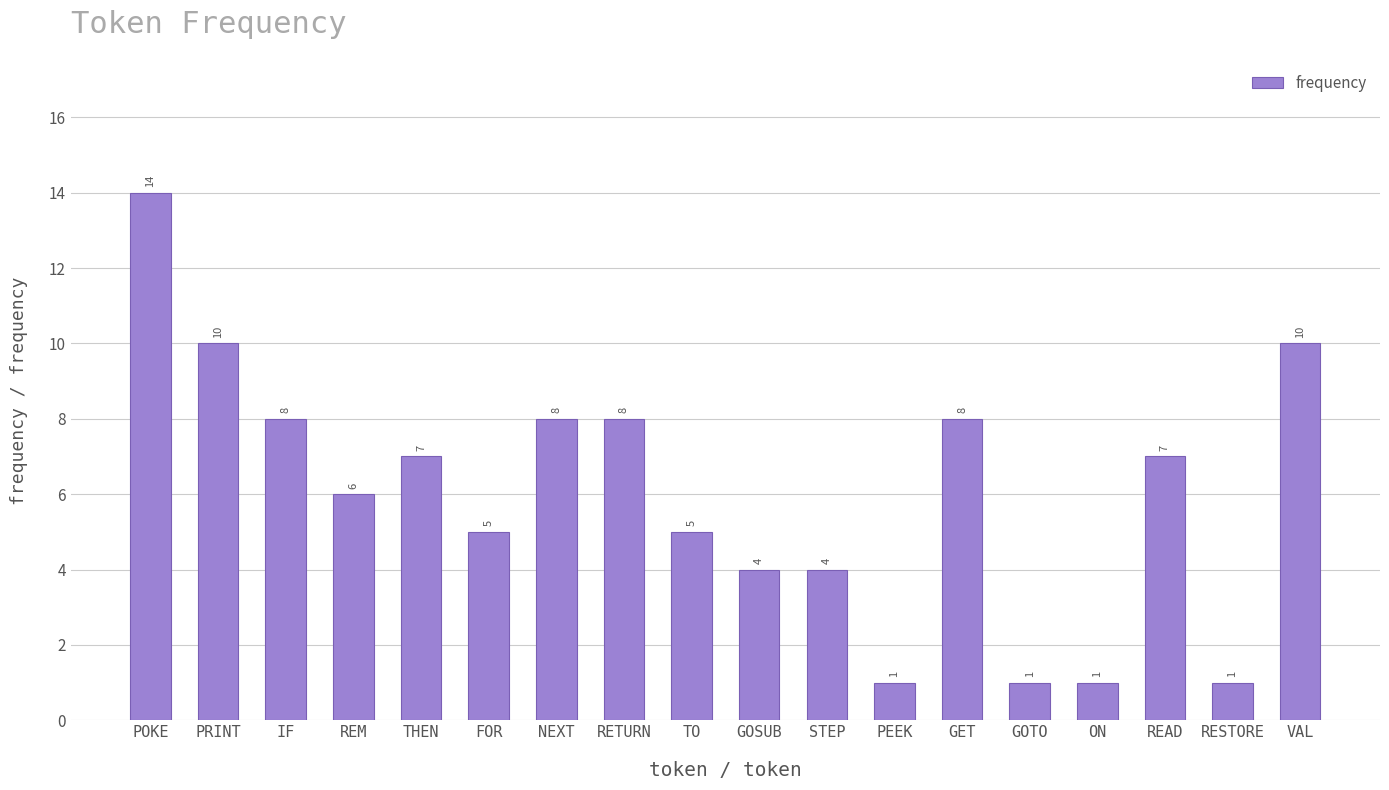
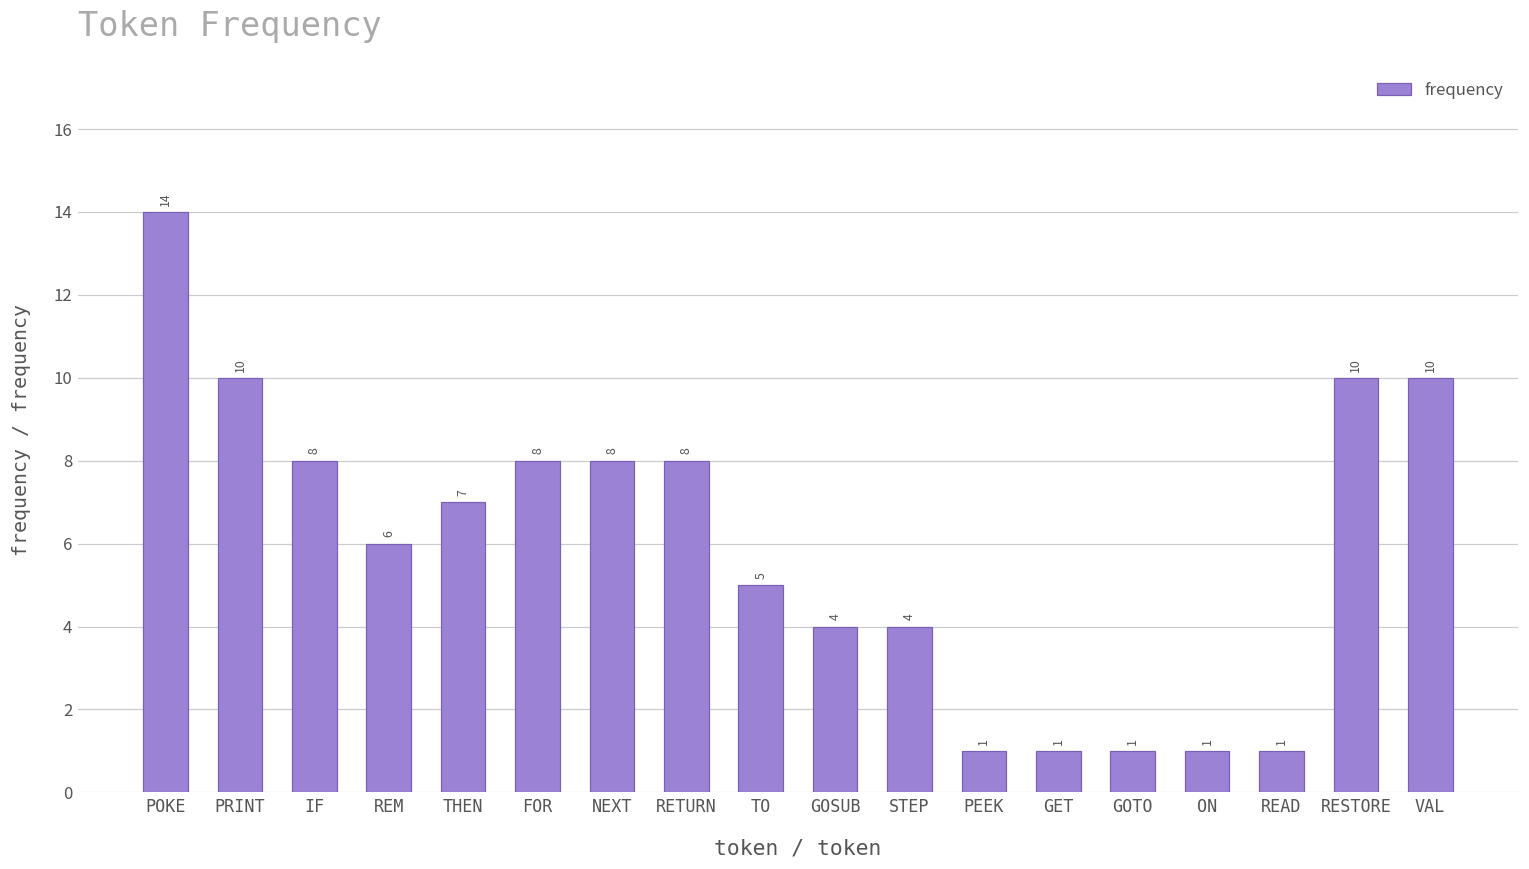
  {
    "POKE": 14,
    "PRINT": 10,
    "IF": 8,
    "REM": 6,
    "THEN": 7,
-   "FOR": 5,
+   "FOR": 8,
    "NEXT": 8,
    "RETURN": 8,
    "TO": 5,
    "GOSUB": 4,
    "STEP": 4,
    "PEEK": 1,
-   "GET": 8,
+   "GET": 1,
    "GOTO": 1,
    "ON": 1,
-   "READ": 7,
-   "RESTORE": 1,
+   "READ": 1,
+   "RESTORE": 10,
    "VAL": 10
  }
